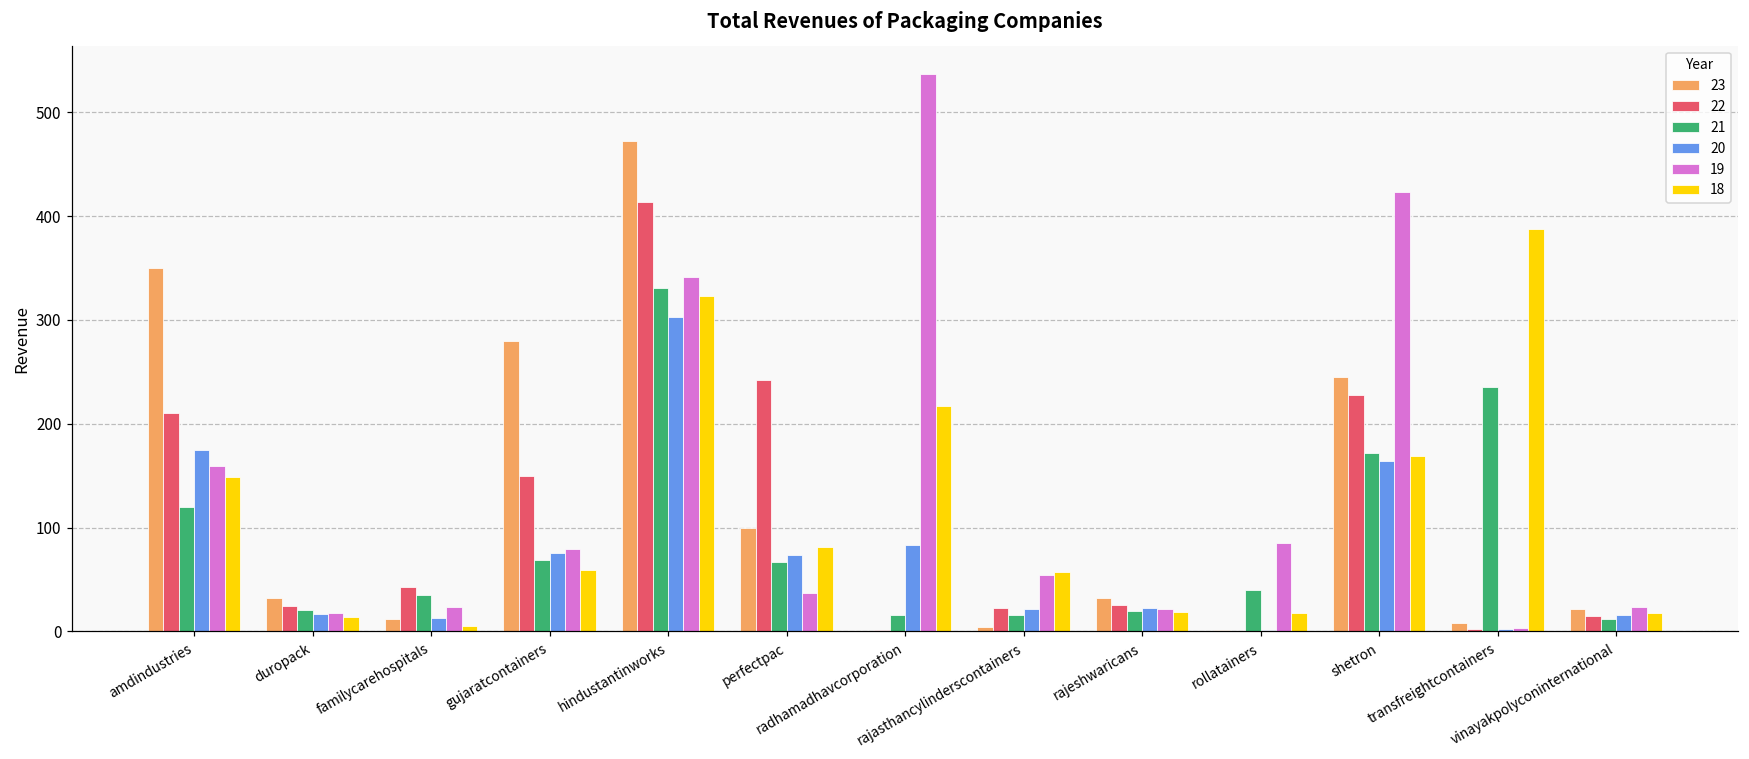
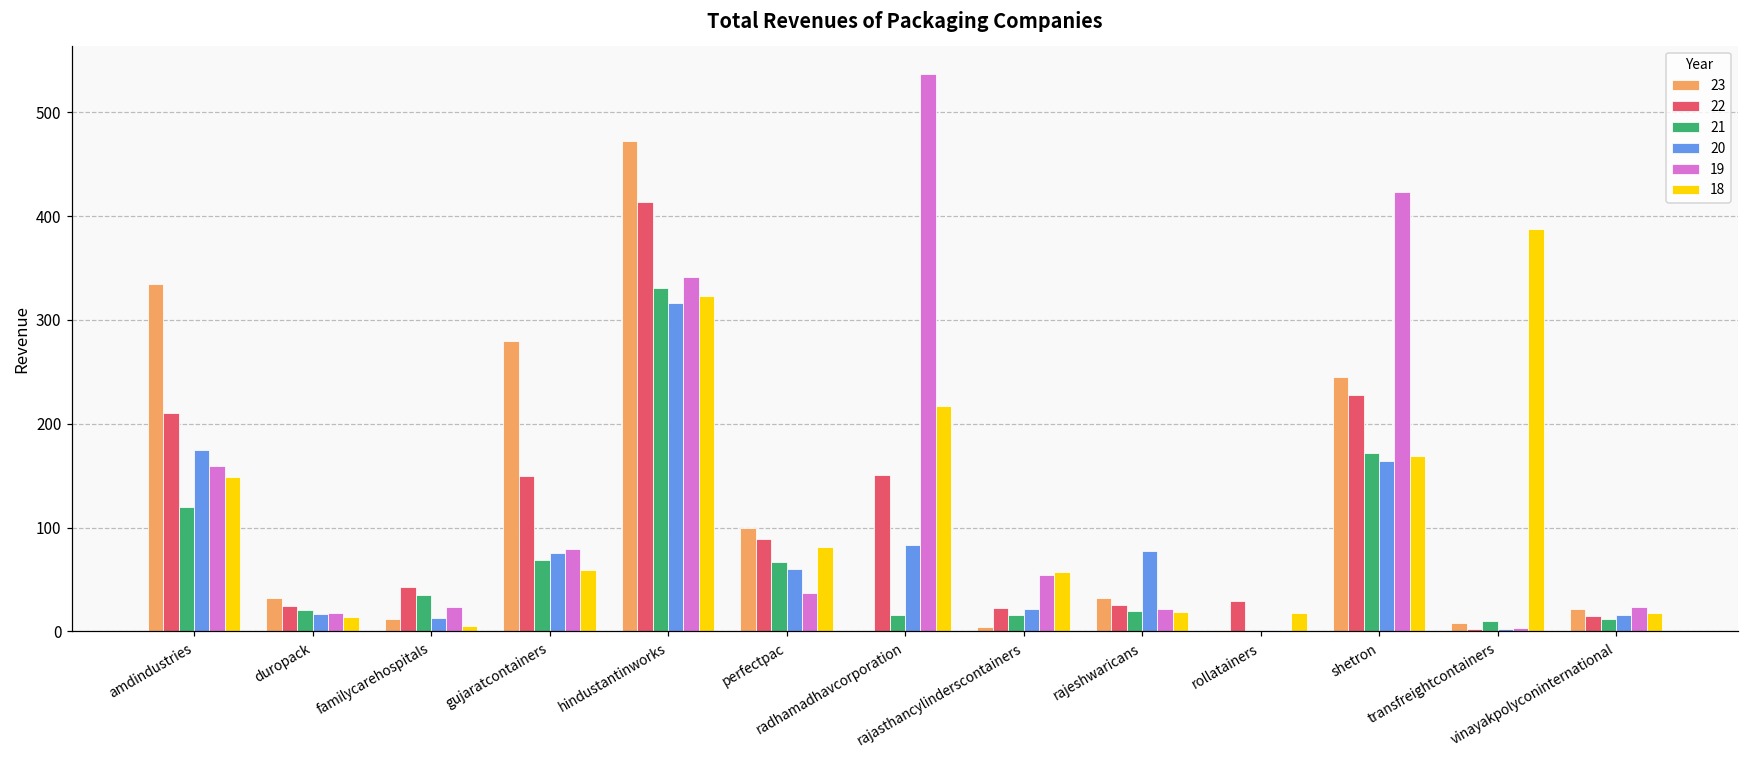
  {
    "23": {
-     "amdindustries": 350,
+     "amdindustries": 330,
      "duropack": 30,
      "familycarehospitals": 10,
      "gujaratcontainers": 280,
      "hindustantinworks": 470,
      "perfectpac": 100,
      "rajasthancylinderscontainers": 0,
      "rajeshwaricans": 30,
      "shetron": 250,
      "transfreightcontainers": 10,
      "vinayakpolyconinternational": 20
    },
    "22": {
      "amdindustries": 210,
      "duropack": 20,
      "familycarehospitals": 40,
      "gujaratcontainers": 150,
      "hindustantinworks": 410,
-     "perfectpac": 240,
-     "radhamadhavcorporation": 0,
+     "perfectpac": 90,
+     "radhamadhavcorporation": 150,
      "rajasthancylinderscontainers": 20,
      "rajeshwaricans": 30,
-     "rollatainers": 0,
+     "rollatainers": 30,
      "shetron": 230,
      "transfreightcontainers": 0,
      "vinayakpolyconinternational": 20
    },
    "21": {
      "amdindustries": 120,
      "duropack": 20,
      "familycarehospitals": 40,
      "gujaratcontainers": 70,
      "hindustantinworks": 330,
      "perfectpac": 70,
      "radhamadhavcorporation": 20,
      "rajasthancylinderscontainers": 20,
      "rajeshwaricans": 20,
-     "rollatainers": 40,
+     "rollatainers": 0,
      "shetron": 170,
-     "transfreightcontainers": 240,
+     "transfreightcontainers": 10,
      "vinayakpolyconinternational": 10
    },
    "20": {
      "amdindustries": 180,
      "duropack": 20,
      "familycarehospitals": 10,
      "gujaratcontainers": 80,
-     "hindustantinworks": 300,
-     "perfectpac": 70,
+     "hindustantinworks": 320,
+     "perfectpac": 60,
      "radhamadhavcorporation": 80,
      "rajasthancylinderscontainers": 20,
-     "rajeshwaricans": 20,
+     "rajeshwaricans": 80,
      "shetron": 160,
      "vinayakpolyconinternational": 20
    },
    "19": {
      "amdindustries": 160,
      "duropack": 20,
      "familycarehospitals": 20,
      "gujaratcontainers": 80,
      "hindustantinworks": 340,
      "perfectpac": 40,
      "radhamadhavcorporation": 540,
      "rajasthancylinderscontainers": 50,
      "rajeshwaricans": 20,
-     "rollatainers": 80,
+     "rollatainers": 0,
      "shetron": 420,
      "transfreightcontainers": 0,
      "vinayakpolyconinternational": 20
    },
    "18": {
      "amdindustries": 150,
      "duropack": 10,
      "familycarehospitals": 10,
      "gujaratcontainers": 60,
      "hindustantinworks": 320,
      "perfectpac": 80,
      "radhamadhavcorporation": 220,
      "rajasthancylinderscontainers": 60,
      "rajeshwaricans": 20,
      "rollatainers": 20,
      "shetron": 170,
      "transfreightcontainers": 390,
      "vinayakpolyconinternational": 20
    }
  }
